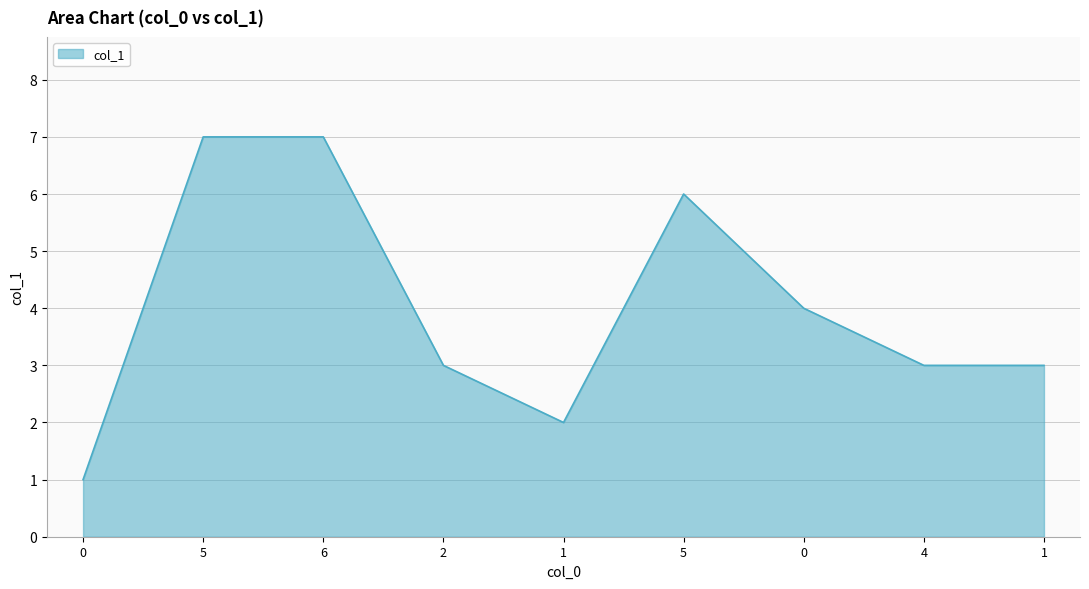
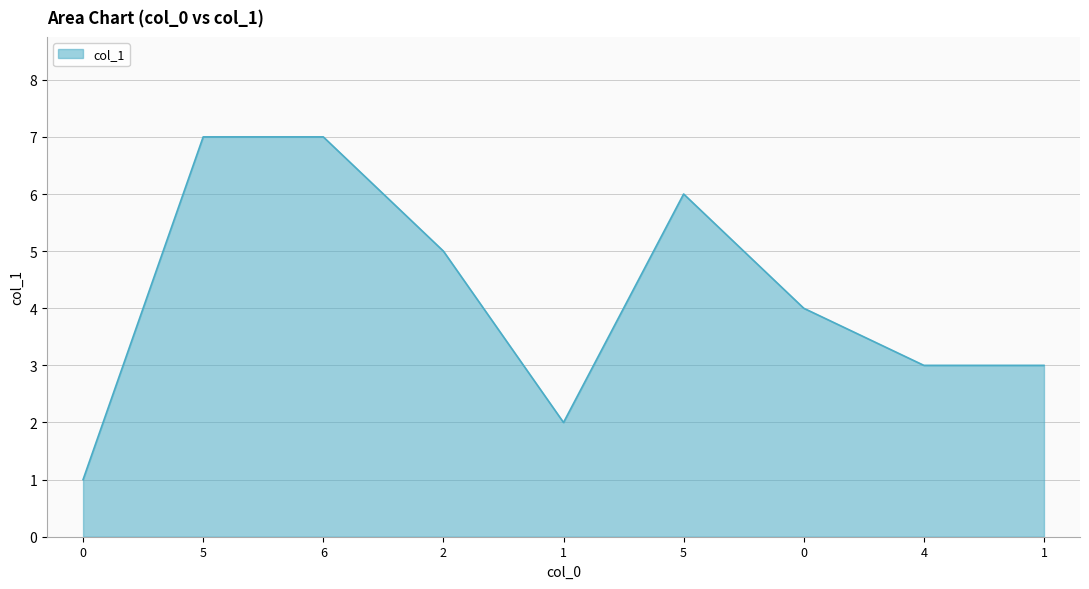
  {
    "6": 7,
-   "2": 3,
+   "2": 5,
    "4": 3
  }
